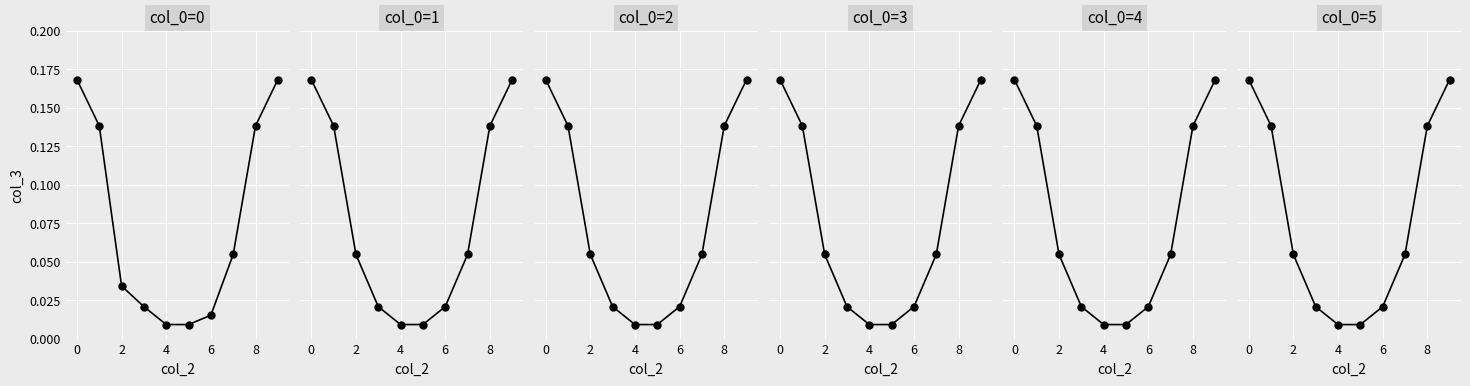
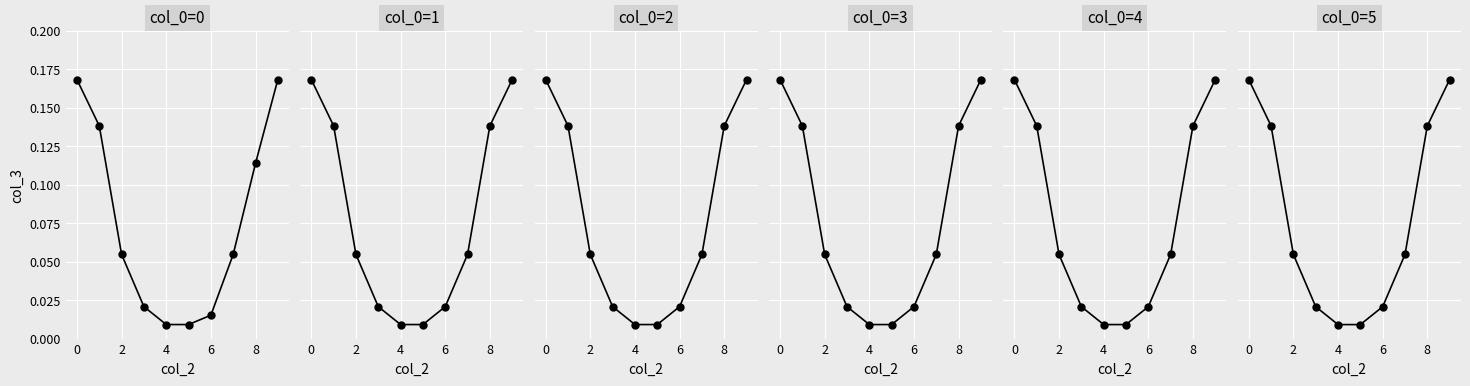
  {
    "col_0=0": {
      "0": 0.168,
-     "2": 0.034,
+     "2": 0.055,
      "4": 0.009,
      "6": 0.015,
-     "8": 0.138
+     "8": 0.114
    }
  }
